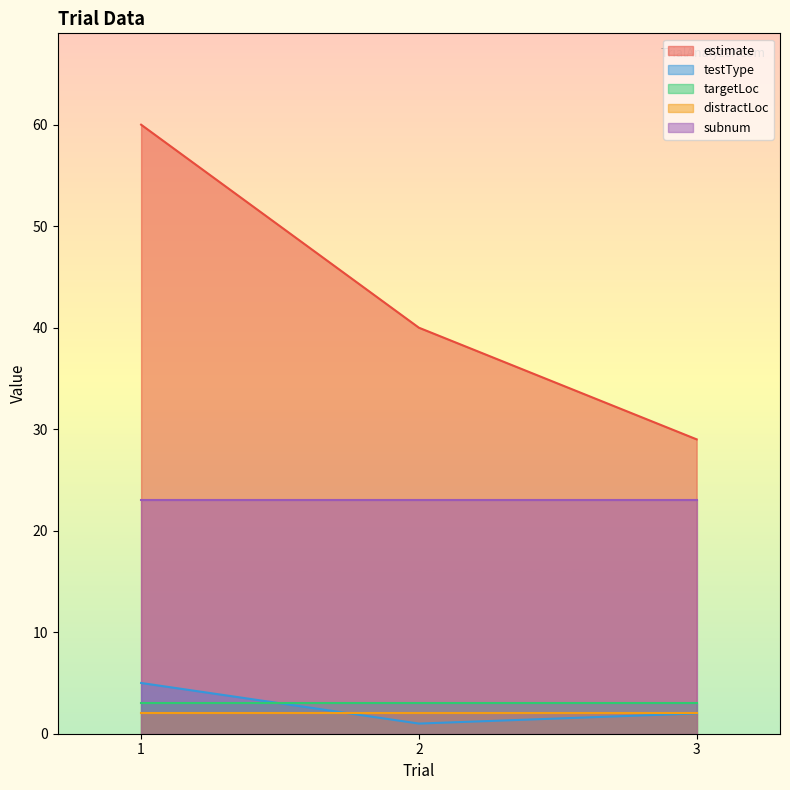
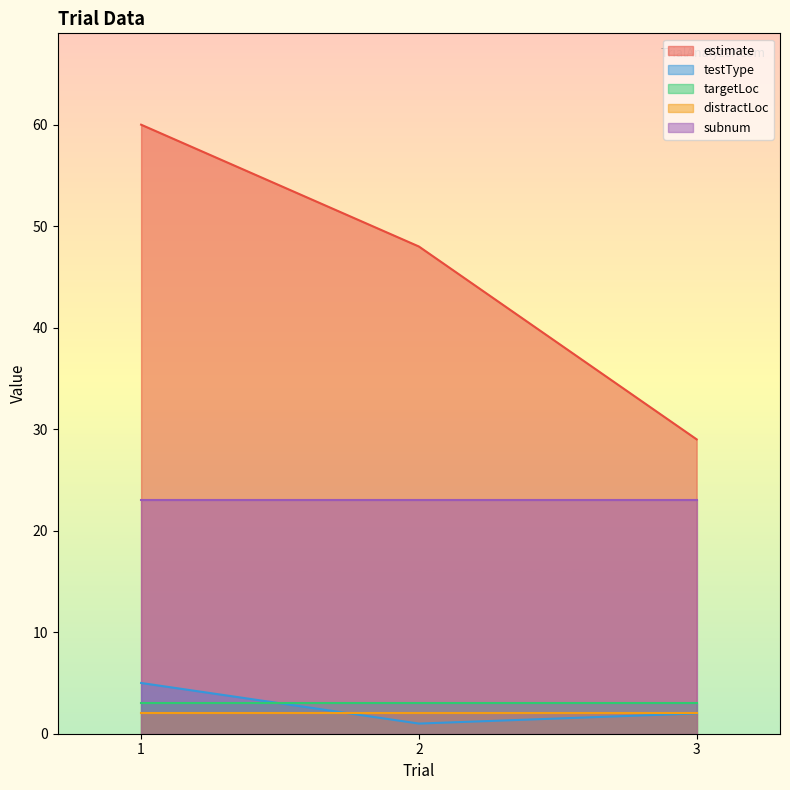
  {
    "estimate": {
      "1": 60,
-     "2": 40,
+     "2": 48,
      "3": 29
    },
    "testType": {
      "1": 5,
      "2": 1
    },
    "targetLoc": {
      "1": 3,
      "2": 3,
      "3": 3
    },
    "distractLoc": {
      "1": 2,
      "2": 2
    },
    "subnum": {
      "1": 23,
      "2": 23,
      "3": 23
    }
  }
